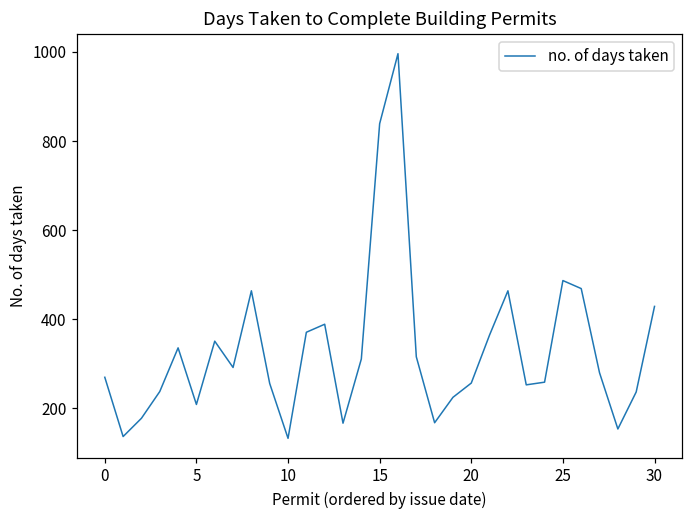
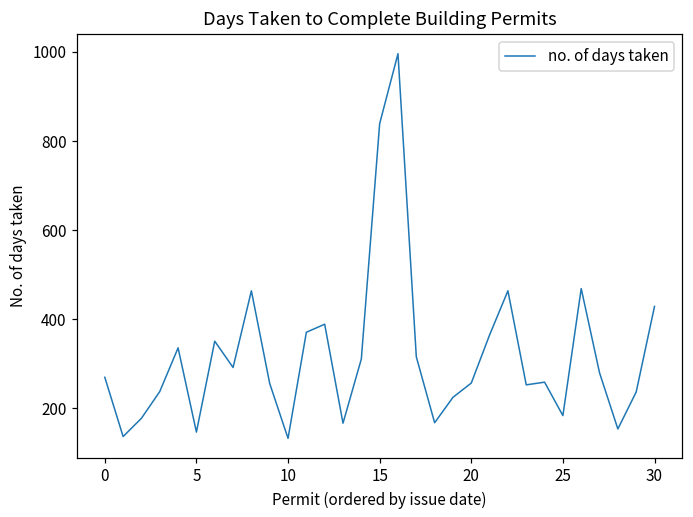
  {
    "0": 270,
-   "5": 210,
+   "5": 150,
    "10": 130,
    "15": 840,
    "20": 260,
-   "25": 490,
+   "25": 180,
    "30": 430
  }
